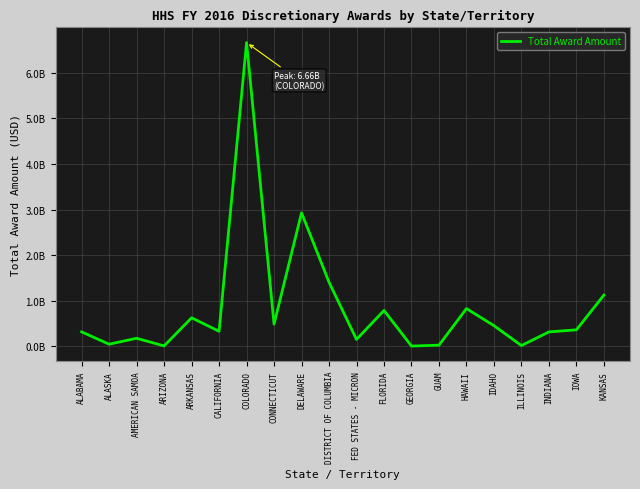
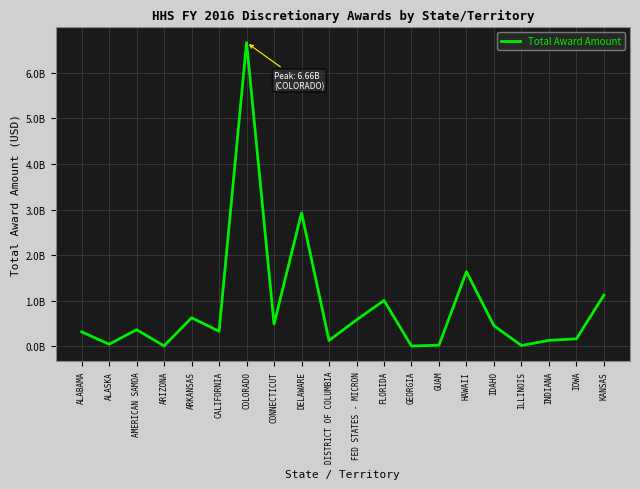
  {
    "ALABAMA": 300000000,
    "ALASKA": 100000000,
-   "AMERICAN SAMOA": 200000000,
+   "AMERICAN SAMOA": 400000000,
    "ARIZONA": 0,
    "ARKANSAS": 600000000,
    "CALIFORNIA": 300000000,
    "CONNECTICUT": 500000000,
    "DELAWARE": 2900000000,
-   "DISTRICT OF COLUMBIA": 1400000000,
-   "FED STATES - MICRON": 200000000,
-   "FLORIDA": 800000000,
+   "DISTRICT OF COLUMBIA": 100000000,
+   "FED STATES - MICRON": 600000000,
+   "FLORIDA": 1000000000,
    "GEORGIA": 0,
    "GUAM": 0,
-   "HAWAII": 800000000,
+   "HAWAII": 1600000000,
    "IDAHO": 500000000,
    "ILLINOIS": 0,
-   "INDIANA": 300000000,
-   "IOWA": 400000000,
+   "INDIANA": 100000000,
+   "IOWA": 200000000,
    "KANSAS": 1100000000
  }
